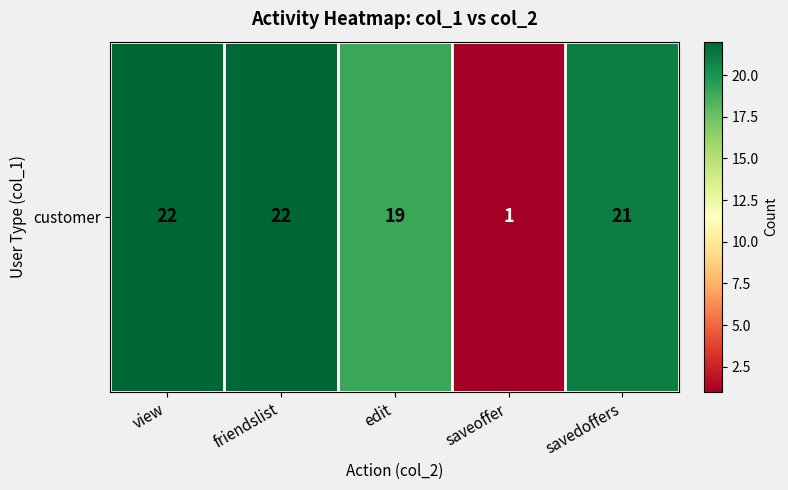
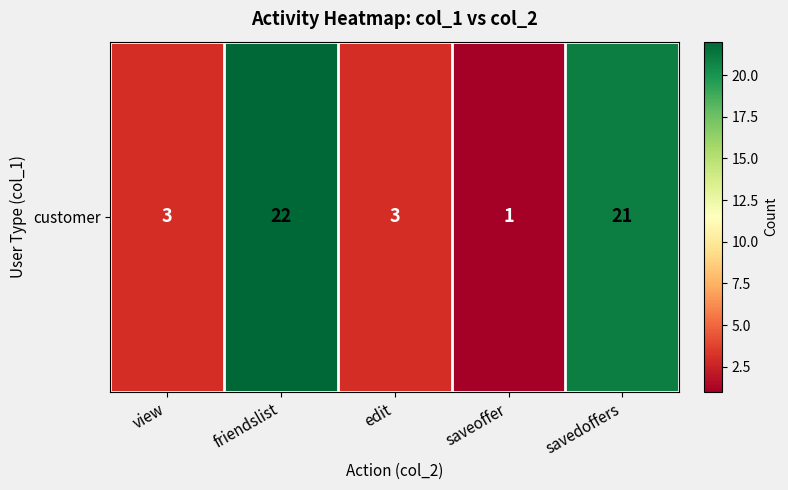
  {
    "customer": {
-     "view": 22,
+     "view": 3,
      "friendslist": 22,
-     "edit": 19,
+     "edit": 3,
      "saveoffer": 1,
      "savedoffers": 21
    }
  }
